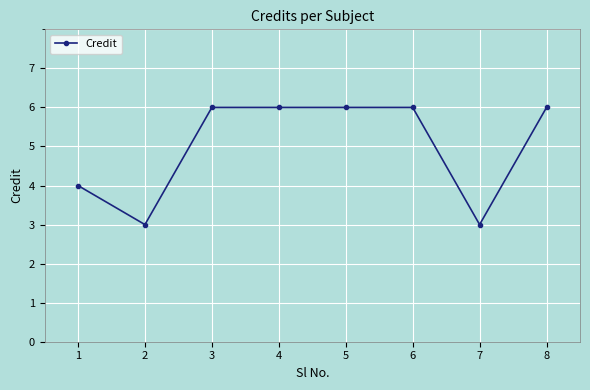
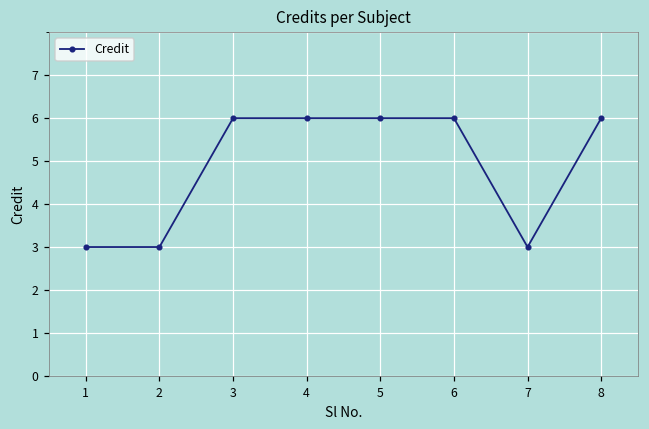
  {
-   "1": 4,
+   "1": 3,
    "2": 3,
    "3": 6,
    "4": 6,
    "5": 6,
    "6": 6,
    "7": 3,
    "8": 6
  }
